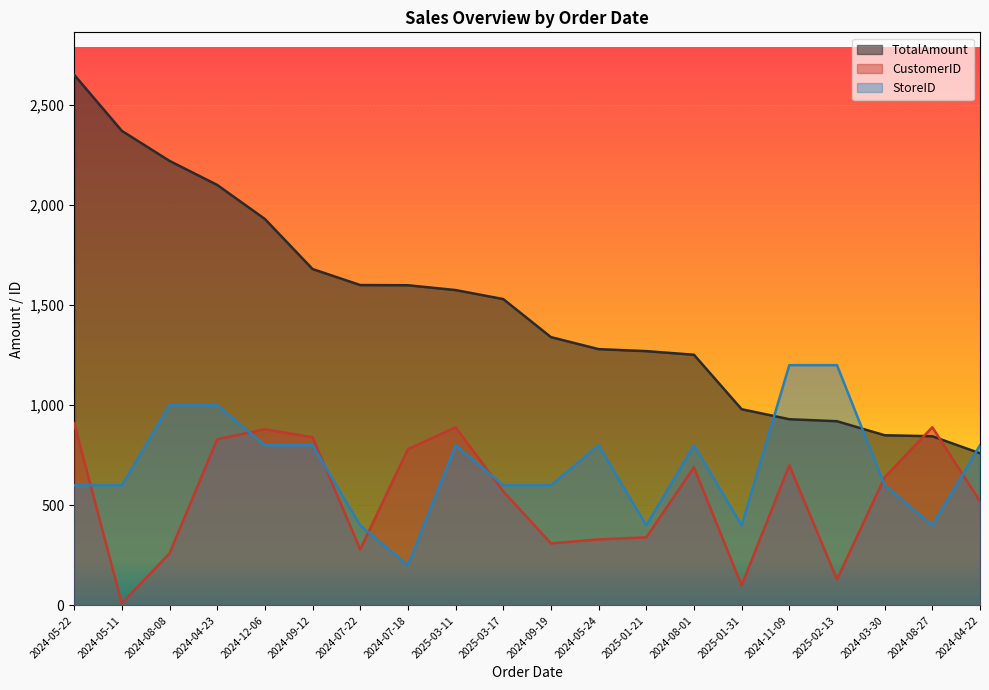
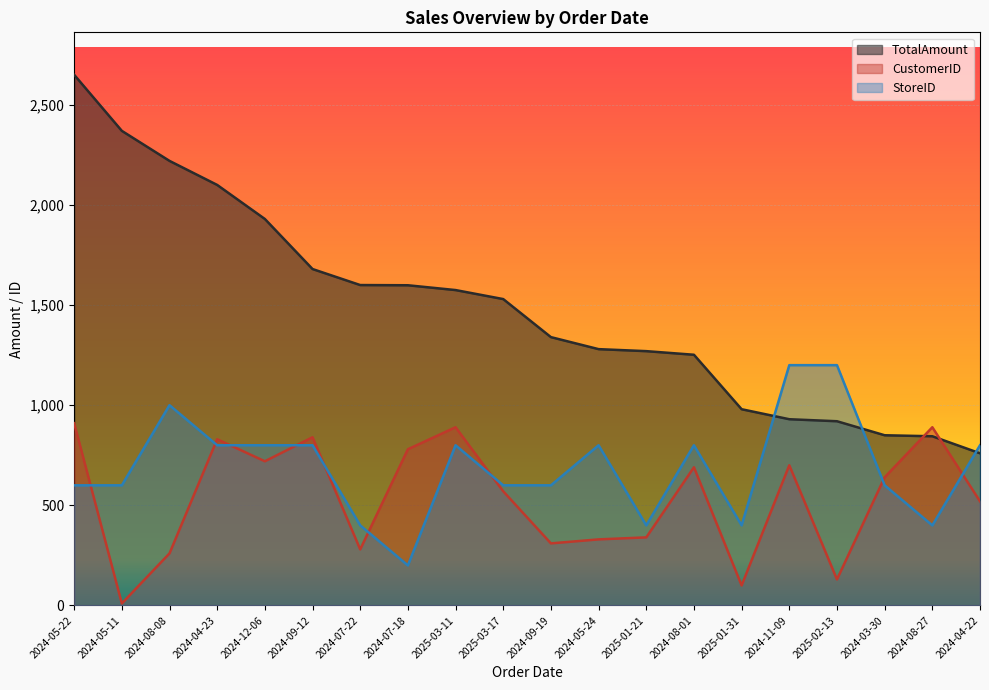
  {
    "TotalAmount": {
      "2024-05-22": "2,650",
      "2024-05-11": "2,370",
      "2024-08-08": "2,220",
      "2024-04-23": "2,100",
      "2024-12-06": "1,930",
      "2024-09-12": "1,680",
      "2024-07-22": "1,600",
      "2024-07-18": "1,600",
      "2025-03-11": "1,570",
      "2025-03-17": "1,530",
      "2024-09-19": "1,340",
      "2024-05-24": "1,280",
      "2025-01-21": "1,270",
      "2024-08-01": "1,250",
      "2025-01-31": "980",
      "2024-11-09": "930",
      "2025-02-13": "920",
      "2024-03-30": "850",
      "2024-08-27": "840",
      "2024-04-22": "760"
    },
    "CustomerID": {
      "2024-05-22": "910",
      "2024-05-11": "10",
      "2024-08-08": "260",
      "2024-04-23": "830",
-     "2024-12-06": "880",
+     "2024-12-06": "720",
      "2024-09-12": "840",
      "2024-07-22": "280",
      "2024-07-18": "780",
      "2025-03-11": "890",
      "2025-03-17": "570",
      "2024-09-19": "310",
      "2024-05-24": "330",
      "2025-01-21": "340",
      "2024-08-01": "690",
      "2025-01-31": "100",
      "2024-11-09": "700",
      "2025-02-13": "130",
      "2024-03-30": "640",
      "2024-08-27": "890",
      "2024-04-22": "520"
    },
    "StoreID": {
      "2024-05-22": "600",
      "2024-05-11": "600",
      "2024-08-08": "1,000",
-     "2024-04-23": "1,000",
+     "2024-04-23": "800",
      "2024-12-06": "800",
      "2024-09-12": "800",
      "2024-07-22": "400",
      "2024-07-18": "200",
      "2025-03-11": "800",
      "2025-03-17": "600",
      "2024-09-19": "600",
      "2024-05-24": "800",
      "2025-01-21": "400",
      "2024-08-01": "800",
      "2025-01-31": "400",
      "2024-11-09": "1,200",
      "2025-02-13": "1,200",
      "2024-03-30": "600",
      "2024-08-27": "400",
      "2024-04-22": "800"
    }
  }
